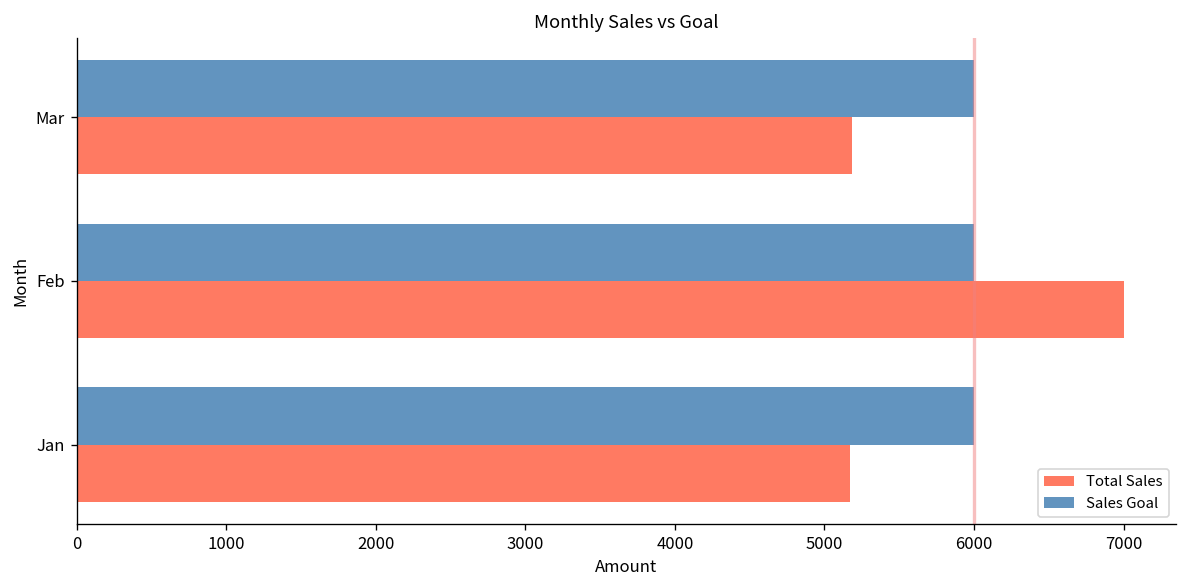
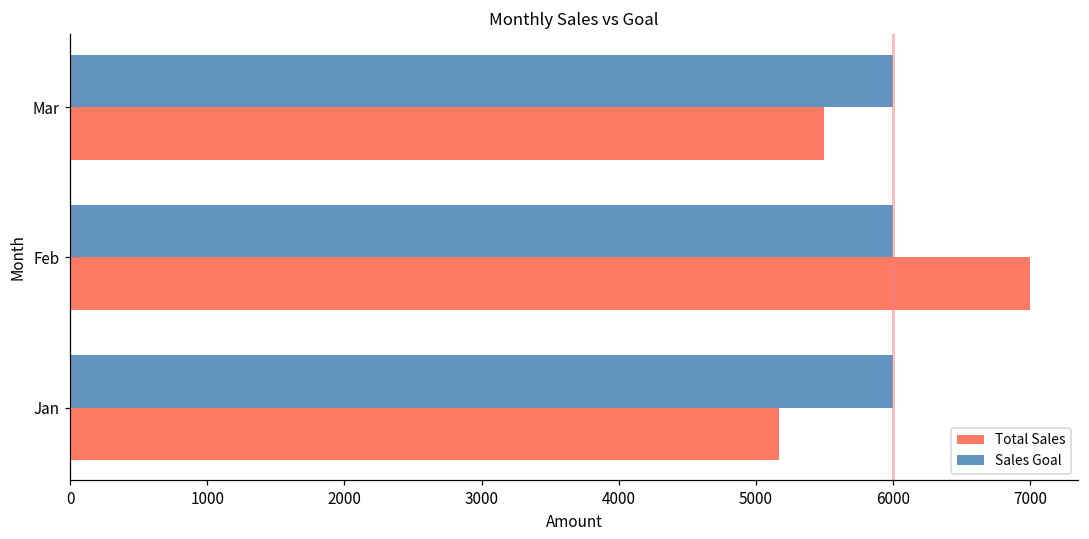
  {
    "Total Sales": {
-     "Mar": 5190,
+     "Mar": 5500,
      "Feb": 7000,
      "Jan": 5170
    },
    "Sales Goal": {
      "Mar": 6000,
      "Feb": 6000,
      "Jan": 6000
    }
  }
